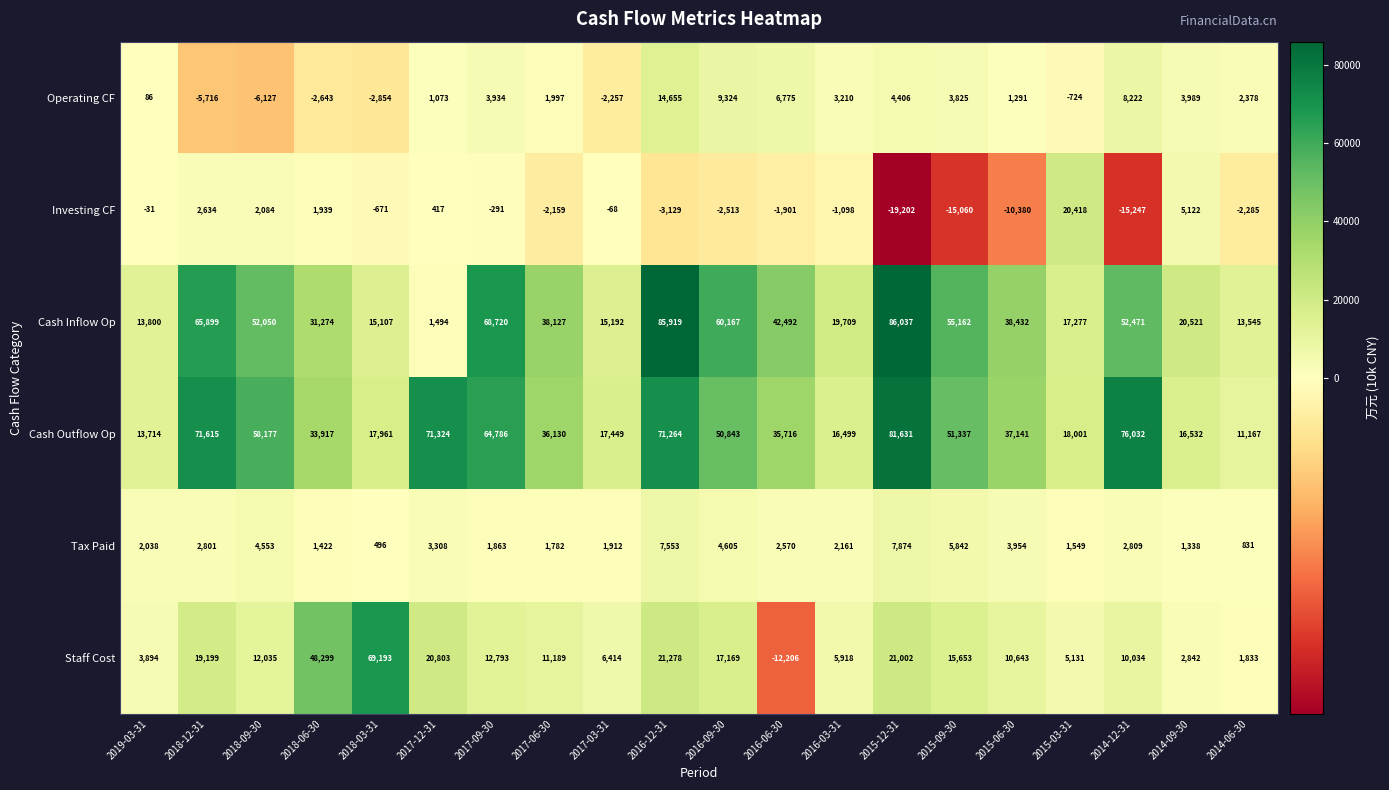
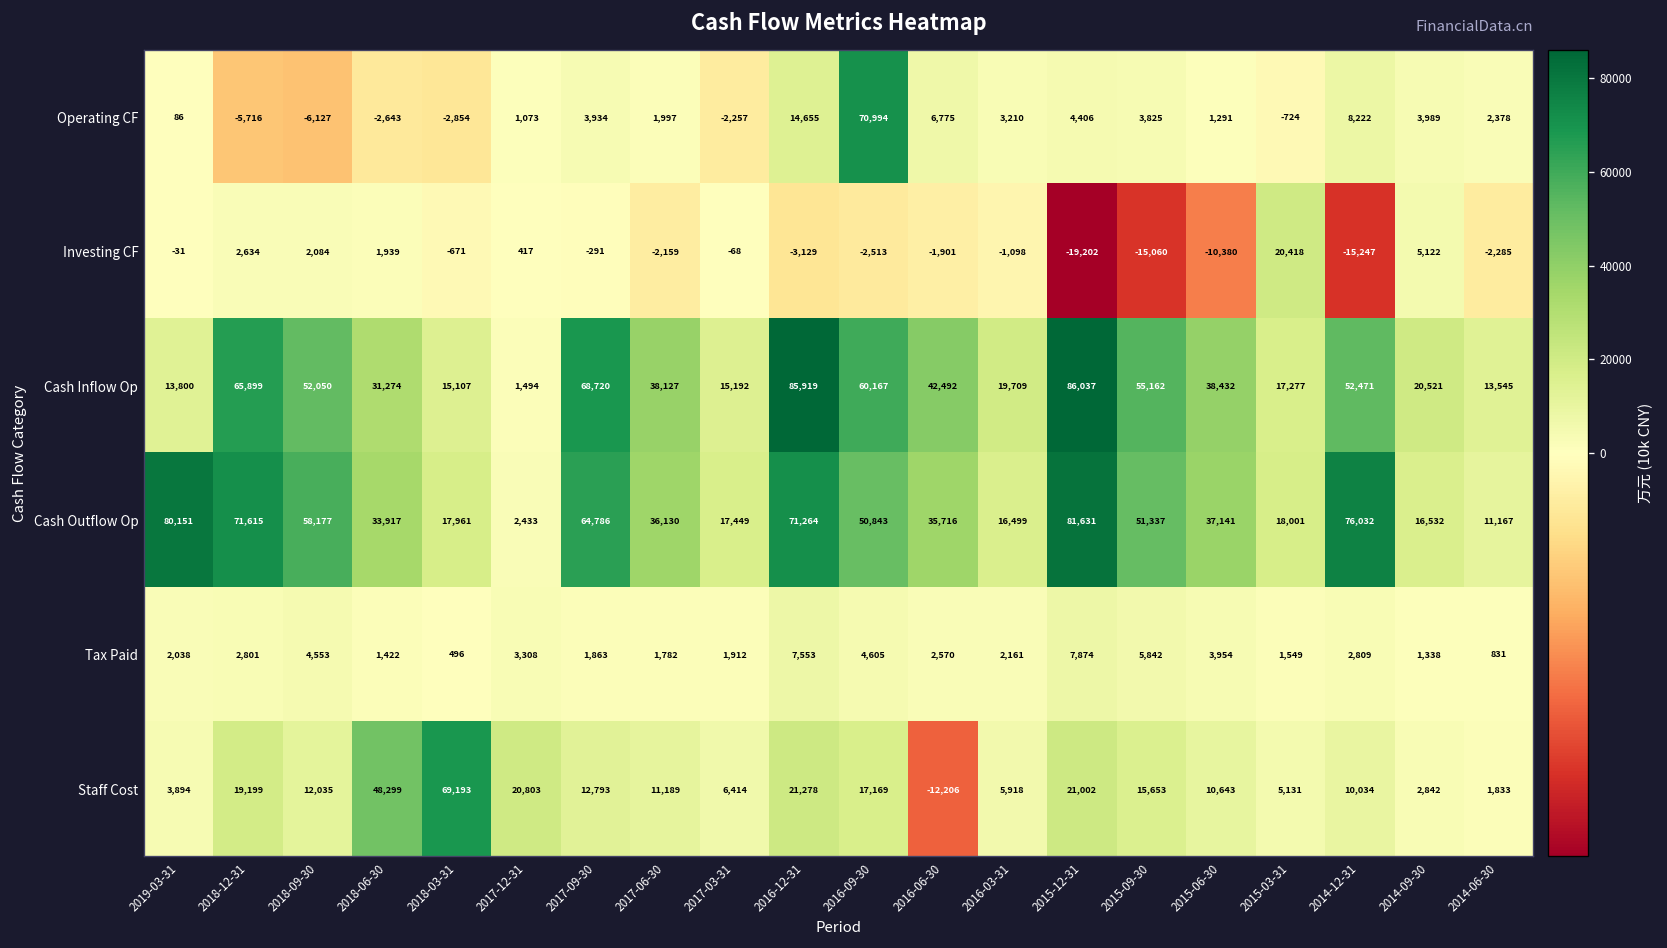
  {
    "Operating CF": {
      "2019-03-31": "86",
      "2018-12-31": "-5,716",
      "2018-09-30": "-6,127",
      "2018-06-30": "-2,643",
      "2018-03-31": "-2,854",
      "2017-12-31": "1,073",
      "2017-09-30": "3,934",
      "2017-06-30": "1,997",
      "2017-03-31": "-2,257",
      "2016-12-31": "14,655",
-     "2016-09-30": "9,324",
+     "2016-09-30": "70,994",
      "2016-06-30": "6,775",
      "2016-03-31": "3,210",
      "2015-12-31": "4,406",
      "2015-09-30": "3,825",
      "2015-06-30": "1,291",
      "2015-03-31": "-724",
      "2014-12-31": "8,222",
      "2014-09-30": "3,989",
      "2014-06-30": "2,378"
    },
    "Investing CF": {
      "2019-03-31": "-31",
      "2018-12-31": "2,634",
      "2018-09-30": "2,084",
      "2018-06-30": "1,939",
      "2018-03-31": "-671",
      "2017-12-31": "417",
      "2017-09-30": "-291",
      "2017-06-30": "-2,159",
      "2017-03-31": "-68",
      "2016-12-31": "-3,129",
      "2016-09-30": "-2,513",
      "2016-06-30": "-1,901",
      "2016-03-31": "-1,098",
      "2015-12-31": "-19,202",
      "2015-09-30": "-15,060",
      "2015-06-30": "-10,380",
      "2015-03-31": "20,418",
      "2014-12-31": "-15,247",
      "2014-09-30": "5,122",
      "2014-06-30": "-2,285"
    },
    "Cash Inflow Op": {
      "2019-03-31": "13,800",
      "2018-12-31": "65,899",
      "2018-09-30": "52,050",
      "2018-06-30": "31,274",
      "2018-03-31": "15,107",
      "2017-12-31": "1,494",
      "2017-09-30": "68,720",
      "2017-06-30": "38,127",
      "2017-03-31": "15,192",
      "2016-12-31": "85,919",
      "2016-09-30": "60,167",
      "2016-06-30": "42,492",
      "2016-03-31": "19,709",
      "2015-12-31": "86,037",
      "2015-09-30": "55,162",
      "2015-06-30": "38,432",
      "2015-03-31": "17,277",
      "2014-12-31": "52,471",
      "2014-09-30": "20,521",
      "2014-06-30": "13,545"
    },
    "Cash Outflow Op": {
-     "2019-03-31": "13,714",
+     "2019-03-31": "80,151",
      "2018-12-31": "71,615",
      "2018-09-30": "58,177",
      "2018-06-30": "33,917",
      "2018-03-31": "17,961",
-     "2017-12-31": "71,324",
+     "2017-12-31": "2,433",
      "2017-09-30": "64,786",
      "2017-06-30": "36,130",
      "2017-03-31": "17,449",
      "2016-12-31": "71,264",
      "2016-09-30": "50,843",
      "2016-06-30": "35,716",
      "2016-03-31": "16,499",
      "2015-12-31": "81,631",
      "2015-09-30": "51,337",
      "2015-06-30": "37,141",
      "2015-03-31": "18,001",
      "2014-12-31": "76,032",
      "2014-09-30": "16,532",
      "2014-06-30": "11,167"
    },
    "Tax Paid": {
      "2019-03-31": "2,038",
      "2018-12-31": "2,801",
      "2018-09-30": "4,553",
      "2018-06-30": "1,422",
      "2018-03-31": "496",
      "2017-12-31": "3,308",
      "2017-09-30": "1,863",
      "2017-06-30": "1,782",
      "2017-03-31": "1,912",
      "2016-12-31": "7,553",
      "2016-09-30": "4,605",
      "2016-06-30": "2,570",
      "2016-03-31": "2,161",
      "2015-12-31": "7,874",
      "2015-09-30": "5,842",
      "2015-06-30": "3,954",
      "2015-03-31": "1,549",
      "2014-12-31": "2,809",
      "2014-09-30": "1,338",
      "2014-06-30": "831"
    },
    "Staff Cost": {
      "2019-03-31": "3,894",
      "2018-12-31": "19,199",
      "2018-09-30": "12,035",
      "2018-06-30": "48,299",
      "2018-03-31": "69,193",
      "2017-12-31": "20,803",
      "2017-09-30": "12,793",
      "2017-06-30": "11,189",
      "2017-03-31": "6,414",
      "2016-12-31": "21,278",
      "2016-09-30": "17,169",
      "2016-06-30": "-12,206",
      "2016-03-31": "5,918",
      "2015-12-31": "21,002",
      "2015-09-30": "15,653",
      "2015-06-30": "10,643",
      "2015-03-31": "5,131",
      "2014-12-31": "10,034",
      "2014-09-30": "2,842",
      "2014-06-30": "1,833"
    }
  }
